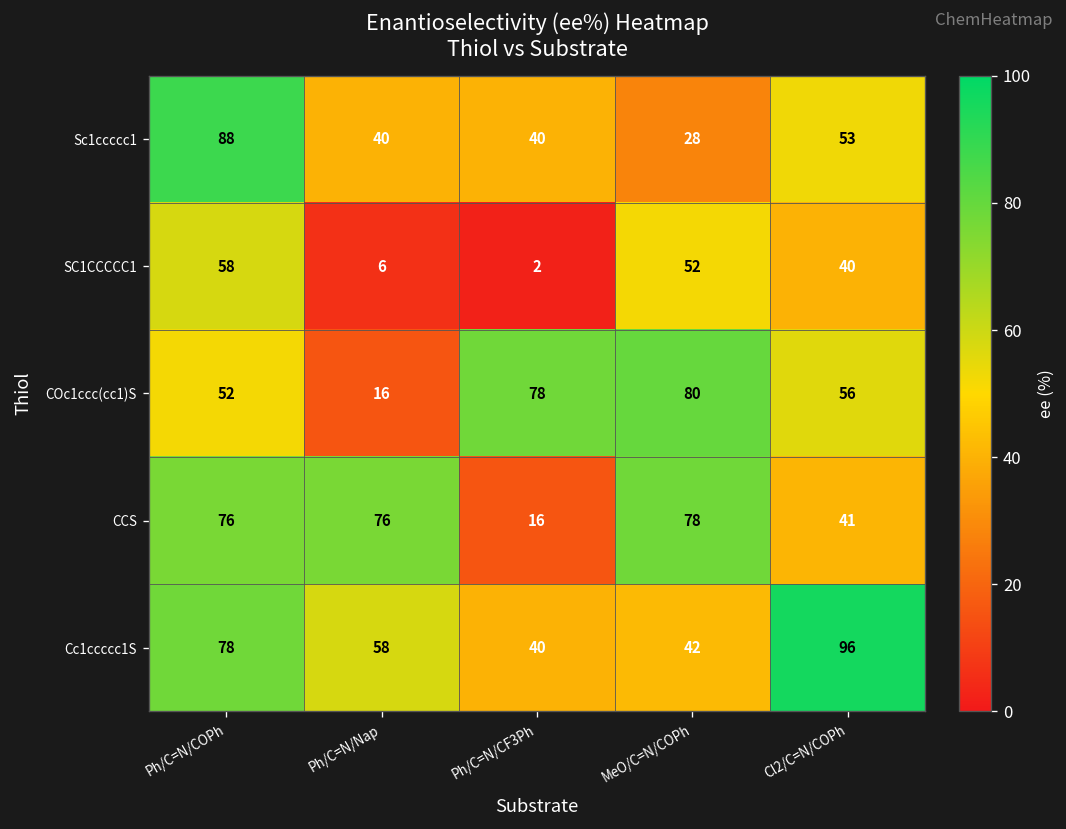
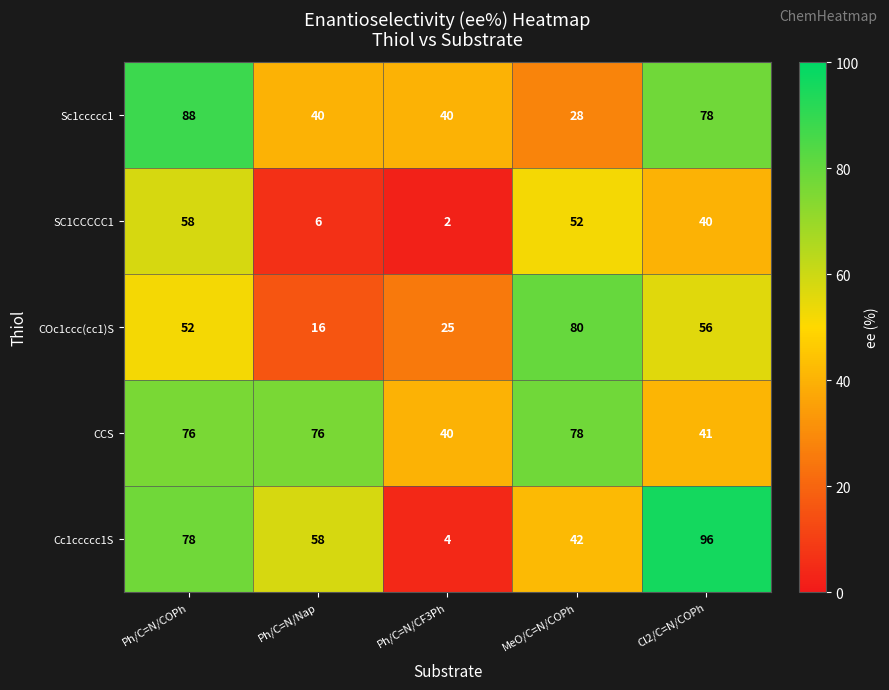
  {
    "Sc1ccccc1": {
      "Ph/C=N/COPh": 88,
      "Ph/C=N/Nap": 40,
      "Ph/C=N/CF3Ph": 40,
      "MeO/C=N/COPh": 28,
-     "Cl2/C=N/COPh": 53
+     "Cl2/C=N/COPh": 78
    },
    "SC1CCCCC1": {
      "Ph/C=N/COPh": 58,
      "Ph/C=N/Nap": 6,
      "Ph/C=N/CF3Ph": 2,
      "MeO/C=N/COPh": 52,
      "Cl2/C=N/COPh": 40
    },
    "COc1ccc(cc1)S": {
      "Ph/C=N/COPh": 52,
      "Ph/C=N/Nap": 16,
-     "Ph/C=N/CF3Ph": 78,
+     "Ph/C=N/CF3Ph": 25,
      "MeO/C=N/COPh": 80,
      "Cl2/C=N/COPh": 56
    },
    "CCS": {
      "Ph/C=N/COPh": 76,
      "Ph/C=N/Nap": 76,
-     "Ph/C=N/CF3Ph": 16,
+     "Ph/C=N/CF3Ph": 40,
      "MeO/C=N/COPh": 78,
      "Cl2/C=N/COPh": 41
    },
    "Cc1ccccc1S": {
      "Ph/C=N/COPh": 78,
      "Ph/C=N/Nap": 58,
-     "Ph/C=N/CF3Ph": 40,
+     "Ph/C=N/CF3Ph": 4,
      "MeO/C=N/COPh": 42,
      "Cl2/C=N/COPh": 96
    }
  }
